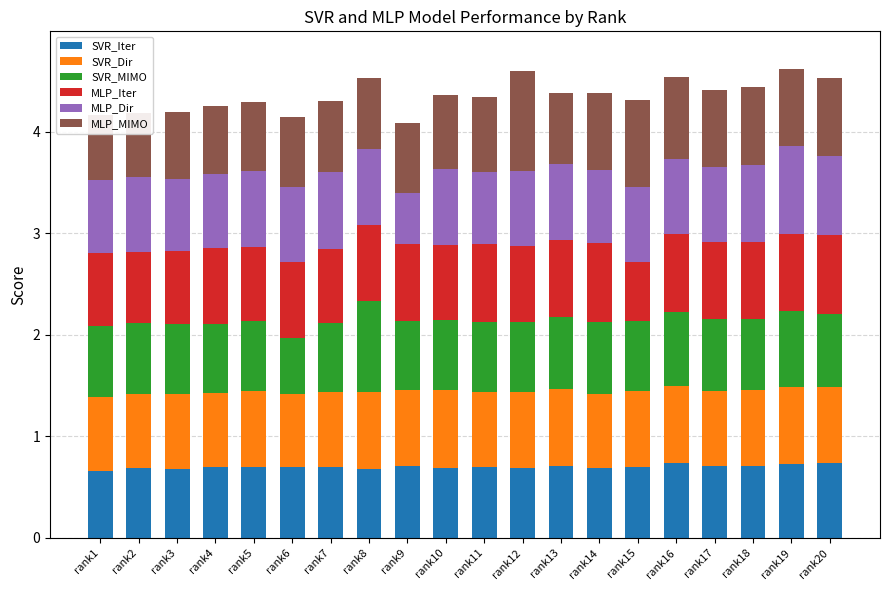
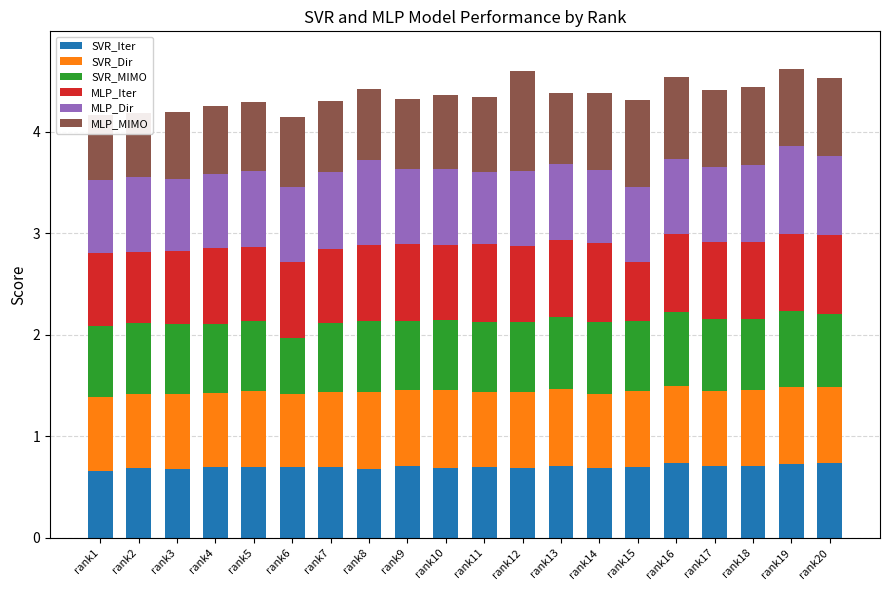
  {
    "SVR_Iter": {
      "rank1": 0.66,
      "rank2": 0.69,
      "rank3": 0.68,
      "rank4": 0.70,
      "rank5": 0.70,
      "rank6": 0.69,
      "rank7": 0.70,
      "rank8": 0.68,
      "rank9": 0.71,
      "rank10": 0.69,
      "rank11": 0.70,
      "rank12": 0.69,
      "rank13": 0.71,
      "rank14": 0.69,
      "rank15": 0.69,
      "rank16": 0.74,
      "rank17": 0.71,
      "rank18": 0.70,
      "rank19": 0.73,
      "rank20": 0.74
    },
    "SVR_Dir": {
      "rank1": 0.73,
      "rank2": 0.73,
      "rank3": 0.74,
      "rank4": 0.72,
      "rank5": 0.74,
      "rank6": 0.72,
      "rank7": 0.74,
      "rank8": 0.76,
      "rank9": 0.74,
      "rank10": 0.76,
      "rank11": 0.74,
      "rank12": 0.75,
      "rank13": 0.76,
      "rank14": 0.73,
      "rank15": 0.75,
      "rank16": 0.75,
      "rank17": 0.73,
      "rank18": 0.76,
      "rank19": 0.76,
      "rank20": 0.74
    },
    "SVR_MIMO": {
      "rank1": 0.69,
      "rank2": 0.69,
      "rank3": 0.69,
      "rank4": 0.68,
      "rank5": 0.69,
      "rank6": 0.55,
      "rank7": 0.68,
-     "rank8": 0.90,
+     "rank8": 0.70,
      "rank9": 0.68,
      "rank10": 0.70,
      "rank11": 0.69,
      "rank12": 0.68,
      "rank13": 0.71,
      "rank14": 0.71,
      "rank15": 0.69,
      "rank16": 0.73,
      "rank17": 0.72,
      "rank18": 0.69,
      "rank19": 0.74,
      "rank20": 0.72
    },
    "MLP_Iter": {
      "rank1": 0.72,
      "rank2": 0.70,
      "rank3": 0.72,
      "rank4": 0.76,
      "rank5": 0.73,
      "rank6": 0.75,
      "rank7": 0.73,
      "rank8": 0.74,
      "rank9": 0.75,
      "rank10": 0.74,
      "rank11": 0.76,
      "rank12": 0.75,
      "rank13": 0.76,
      "rank14": 0.77,
      "rank15": 0.58,
      "rank16": 0.77,
      "rank17": 0.76,
      "rank18": 0.76,
      "rank19": 0.77,
      "rank20": 0.78
    },
    "MLP_Dir": {
      "rank1": 0.72,
      "rank2": 0.73,
      "rank3": 0.71,
      "rank4": 0.73,
      "rank5": 0.74,
      "rank6": 0.74,
      "rank7": 0.76,
-     "rank8": 0.75,
-     "rank9": 0.51,
+     "rank8": 0.83,
+     "rank9": 0.74,
      "rank10": 0.75,
      "rank11": 0.71,
      "rank12": 0.74,
      "rank13": 0.75,
      "rank14": 0.72,
      "rank15": 0.73,
      "rank16": 0.74,
      "rank17": 0.73,
      "rank18": 0.76,
      "rank19": 0.86,
      "rank20": 0.78
    },
    "MLP_MIMO": {
      "rank3": 0.66,
      "rank4": 0.66,
      "rank5": 0.69,
      "rank6": 0.69,
      "rank7": 0.69,
      "rank8": 0.70,
      "rank9": 0.68,
      "rank10": 0.72,
      "rank11": 0.74,
      "rank12": 0.98,
      "rank13": 0.70,
      "rank14": 0.76,
      "rank15": 0.86,
      "rank16": 0.80,
      "rank17": 0.76,
      "rank18": 0.76,
      "rank19": 0.76,
      "rank20": 0.77
    }
  }
